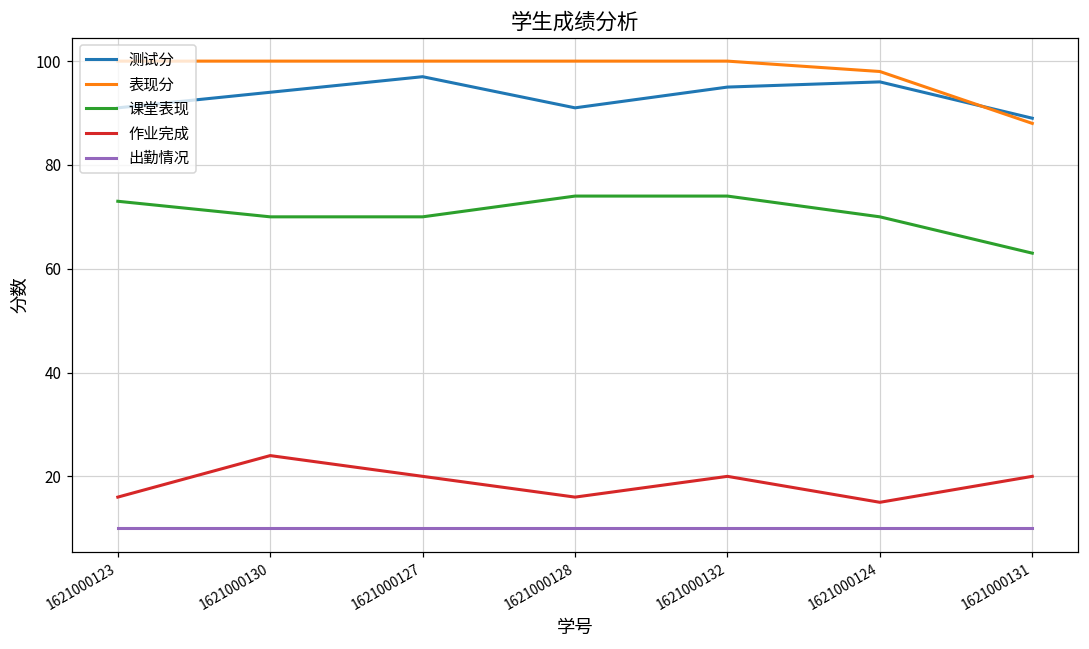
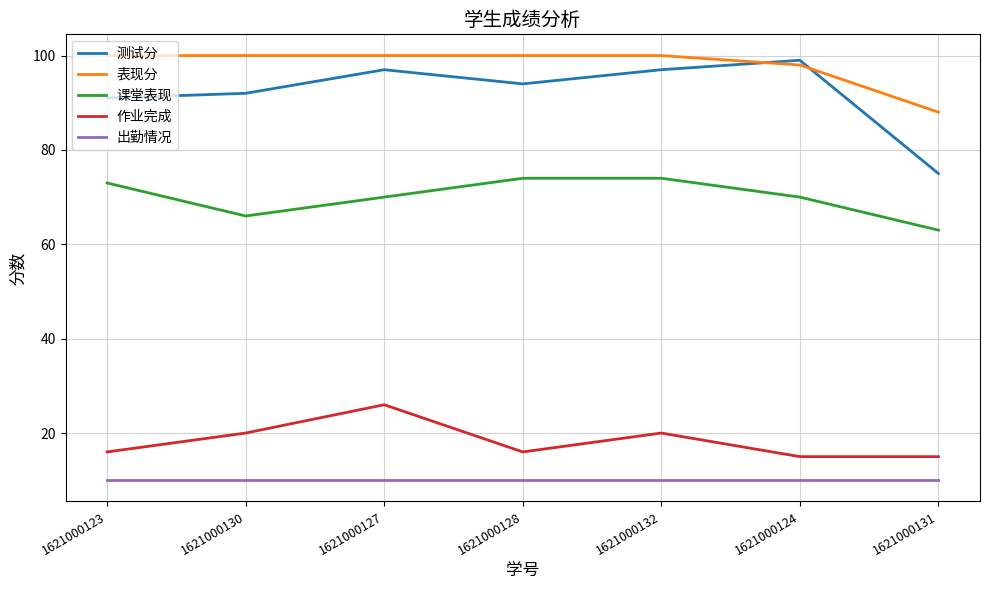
  {
    "测试分": {
-     "1621000130": 94,
+     "1621000130": 92,
      "1621000127": 97,
-     "1621000128": 91,
-     "1621000132": 95,
-     "1621000124": 96,
-     "1621000131": 89
+     "1621000128": 94,
+     "1621000132": 97,
+     "1621000124": 99,
+     "1621000131": 75
    },
    "表现分": {
      "1621000130": 100,
      "1621000127": 100,
      "1621000128": 100,
      "1621000132": 100,
      "1621000124": 98,
      "1621000131": 88
    },
    "课堂表现": {
      "1621000123": 73,
-     "1621000130": 70,
+     "1621000130": 66,
      "1621000127": 70,
      "1621000128": 74,
      "1621000132": 74,
      "1621000124": 70,
      "1621000131": 63
    },
    "作业完成": {
      "1621000123": 16,
-     "1621000130": 24,
-     "1621000127": 20,
+     "1621000130": 20,
+     "1621000127": 26,
      "1621000128": 16,
      "1621000132": 20,
      "1621000124": 15,
-     "1621000131": 20
+     "1621000131": 15
    },
    "出勤情况": {
      "1621000123": 10,
      "1621000130": 10,
      "1621000127": 10,
      "1621000128": 10,
      "1621000132": 10,
      "1621000124": 10,
      "1621000131": 10
    }
  }
